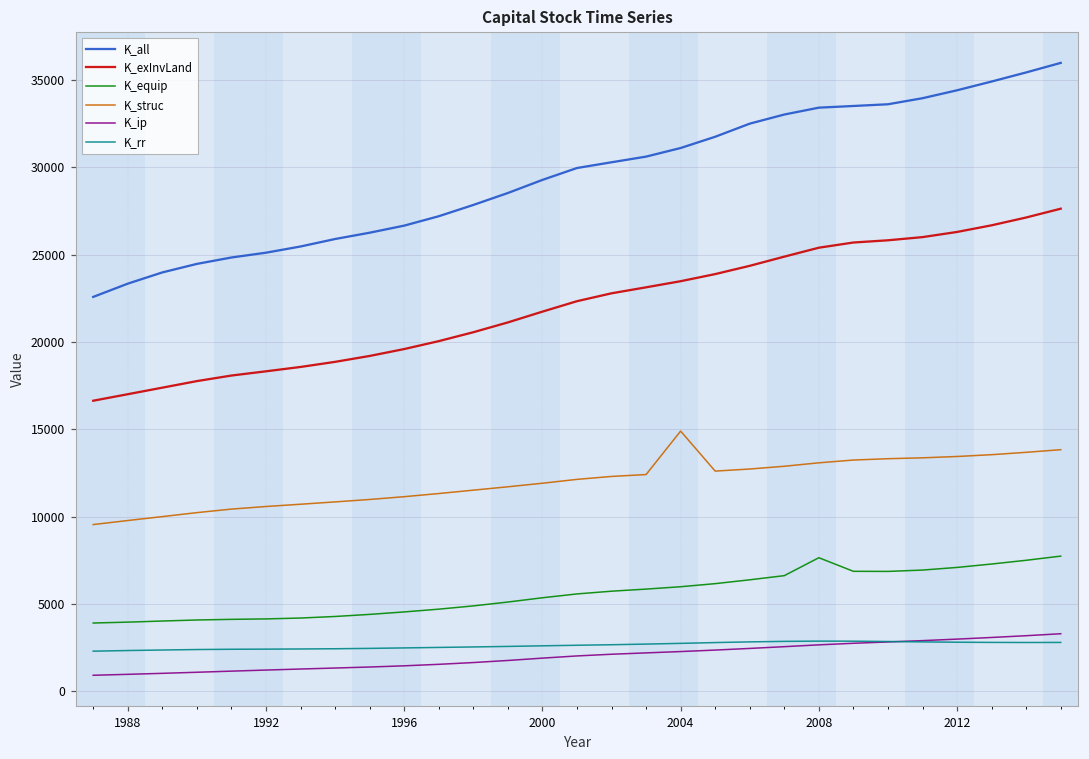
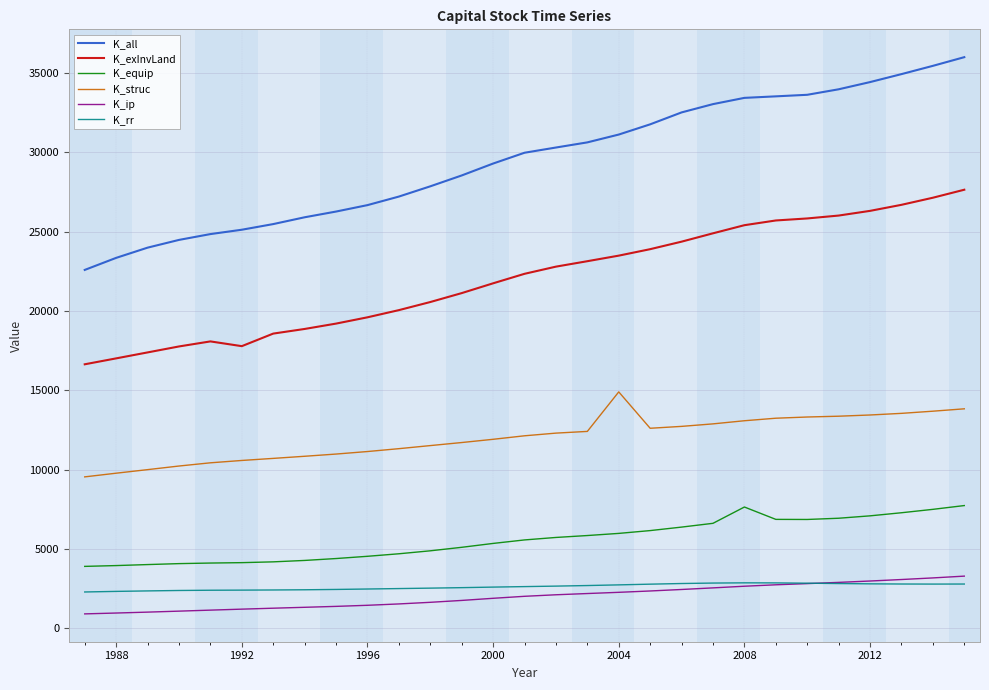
  {
    "K_all": {
      "1988": 23300,
      "1992": 25100,
      "1996": 26700,
      "2000": 29300,
      "2004": 31100,
      "2008": 33400,
      "2012": 34400
    },
    "K_exInvLand": {
      "1988": 17000,
-     "1992": 18300,
+     "1992": 17800,
      "1996": 19600,
      "2000": 21700,
      "2004": 23500,
      "2008": 25400,
      "2012": 26300
    },
    "K_equip": {
      "1988": 4000,
      "1992": 4100,
      "1996": 4500,
      "2000": 5300,
      "2004": 6000,
      "2008": 7600,
      "2012": 7100
    },
    "K_struc": {
      "1988": 9800,
      "1992": 10600,
      "1996": 11100,
      "2000": 11900,
      "2004": 14900,
      "2008": 13100,
      "2012": 13400
    },
    "K_ip": {
      "1988": 1000,
      "1992": 1200,
      "1996": 1400,
      "2000": 1900,
      "2004": 2300,
      "2008": 2600,
      "2012": 3000
    },
    "K_rr": {
      "1988": 2300,
      "1992": 2400,
      "1996": 2500,
      "2000": 2600,
      "2004": 2700,
      "2008": 2900,
      "2012": 2800
    }
  }
